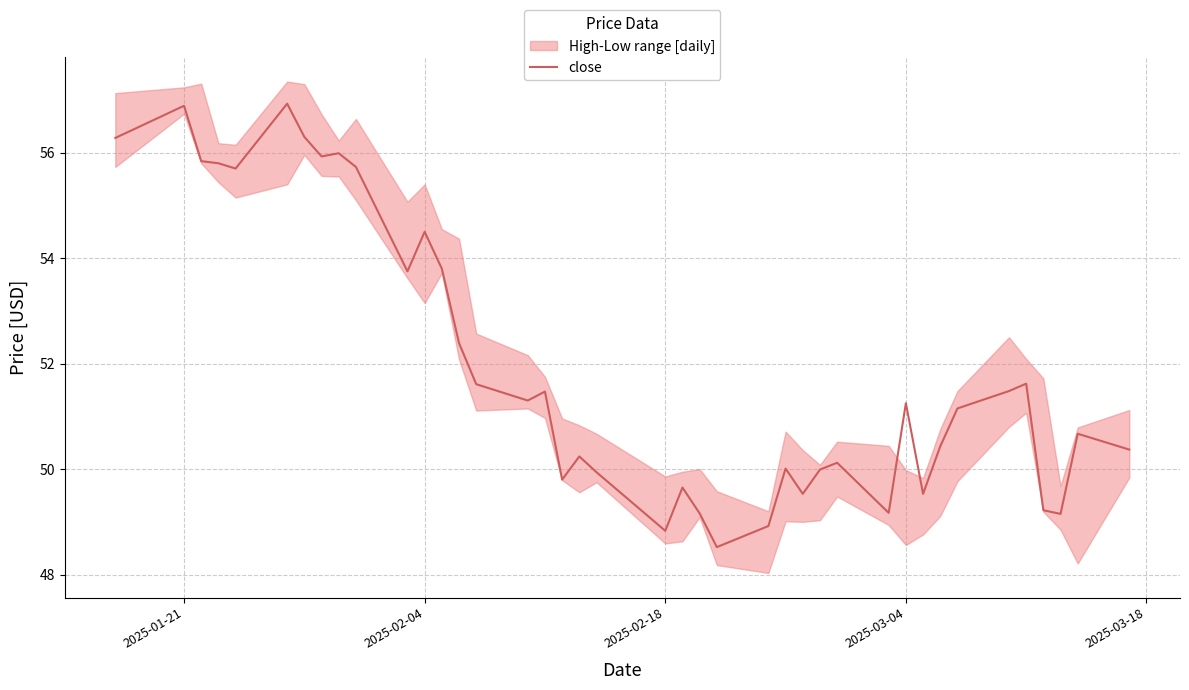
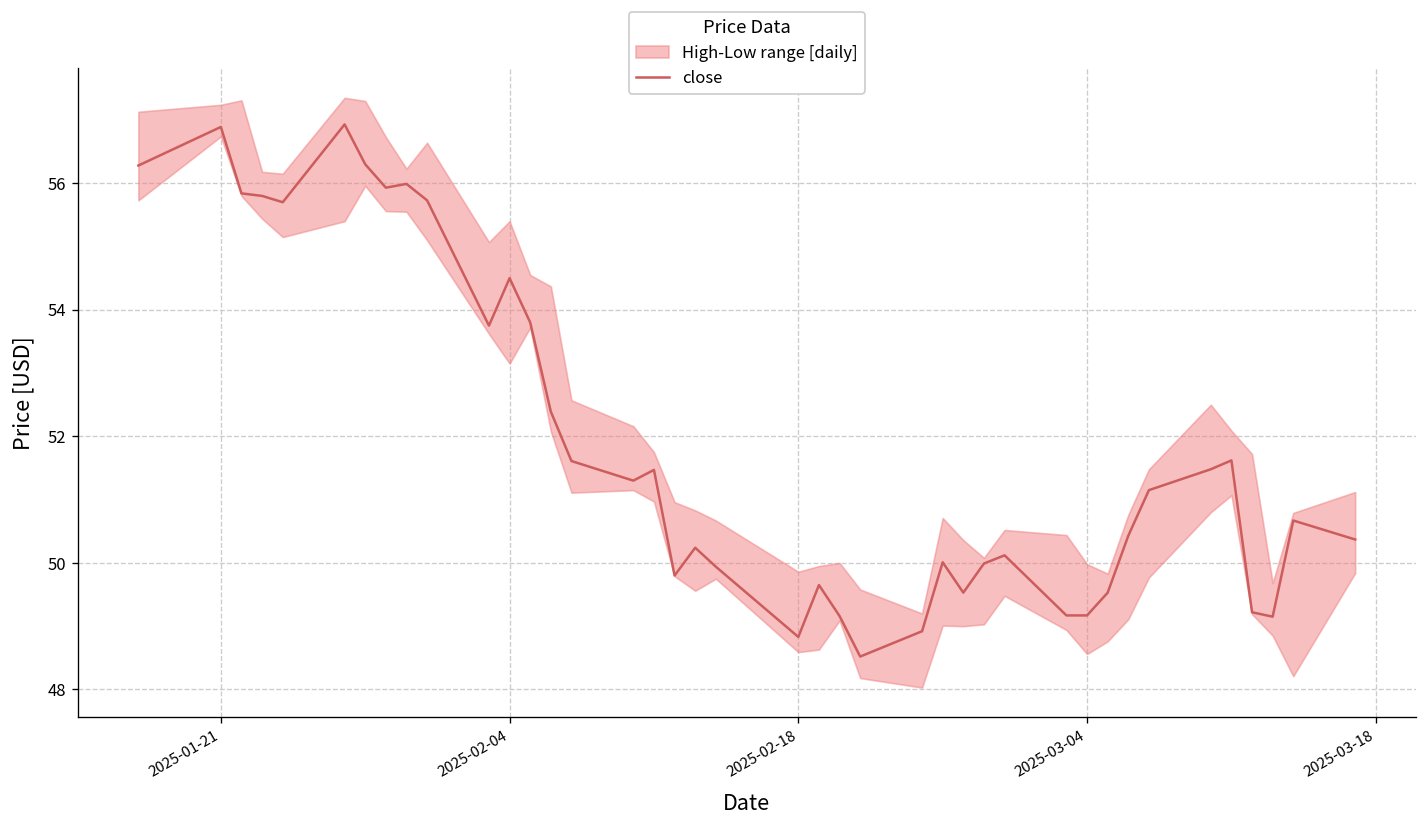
  {
    "close": {
      "2025-01-21": 56.9,
      "2025-02-04": 54.5,
      "2025-02-18": 48.8,
-     "2025-03-04": 51.3
+     "2025-03-04": 49.2
    }
  }
